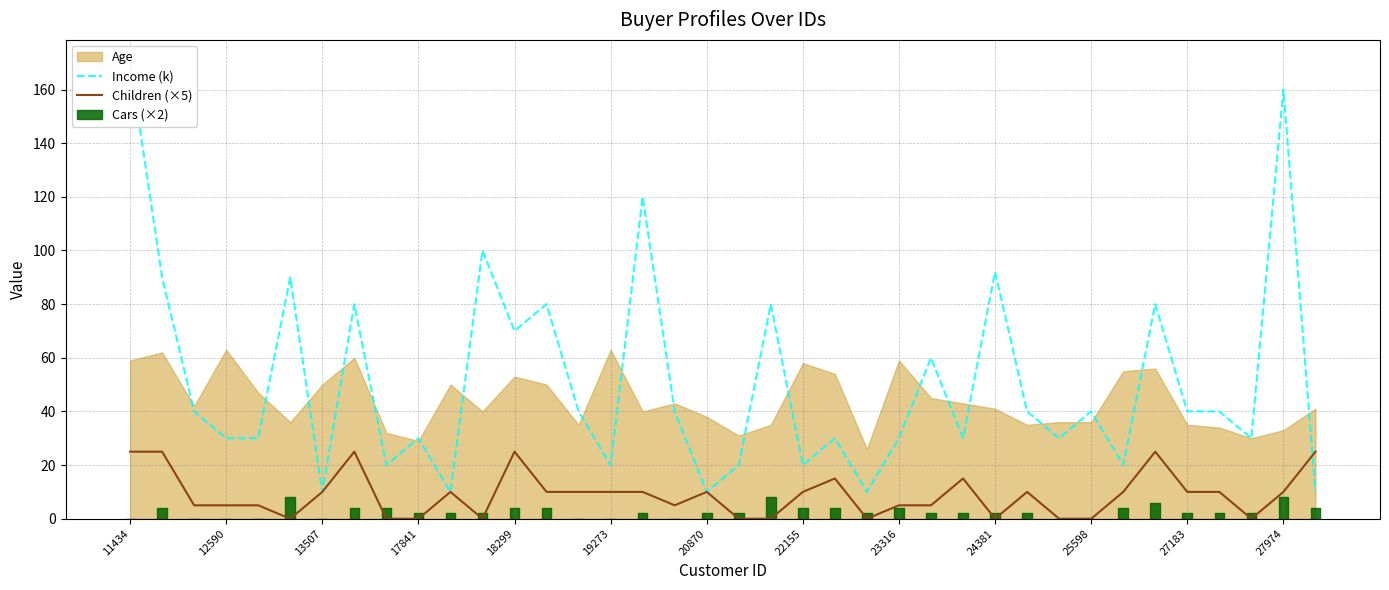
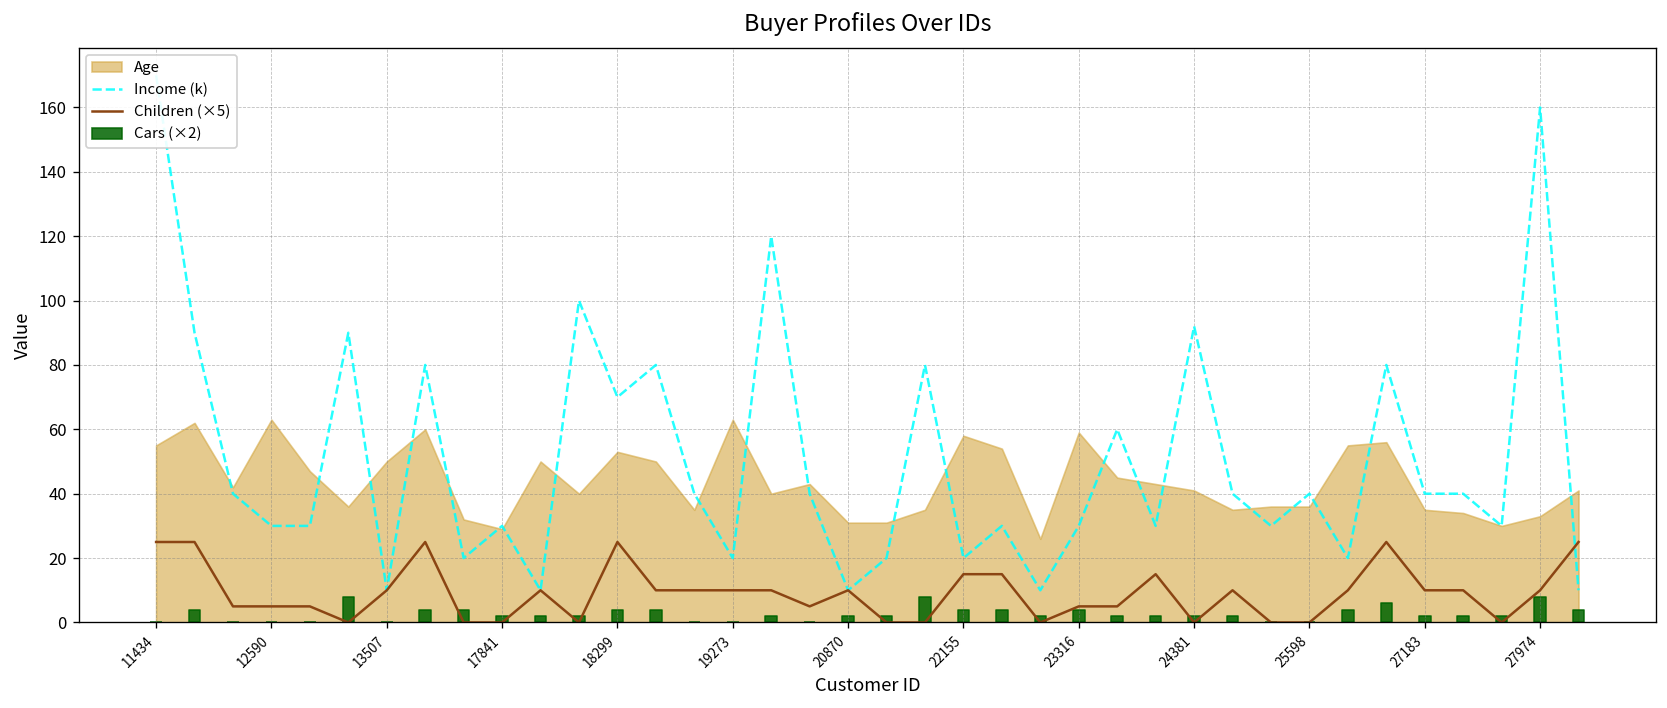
  {
    "Age": {
-     "11434": 59,
+     "11434": 55,
      "12590": 63,
      "13507": 50,
      "17841": 29,
      "18299": 53,
      "19273": 63,
-     "20870": 38,
+     "20870": 31,
      "22155": 58,
      "23316": 59,
      "24381": 41,
      "25598": 36,
      "27183": 35,
      "27974": 33
    },
    "Income (k)": {
      "12590": 30,
      "17841": 30,
      "18299": 70,
      "19273": 20,
      "22155": 20,
      "23316": 30,
      "24381": 92,
      "25598": 40,
      "27183": 40,
      "27974": 160
    },
    "Children (×5)": {
      "11434": 25,
      "12590": 5,
      "17841": 0,
      "18299": 25,
      "19273": 10,
-     "22155": 10,
+     "22155": 15,
      "23316": 5,
      "24381": 0,
      "25598": 0,
      "27183": 10,
      "27974": 10
    }
  }
